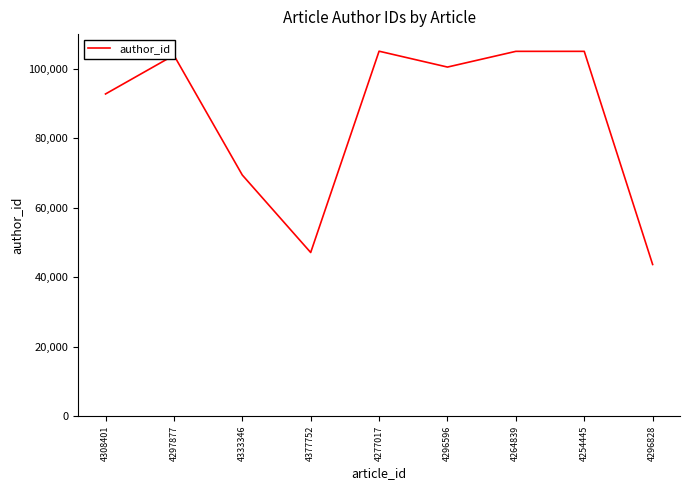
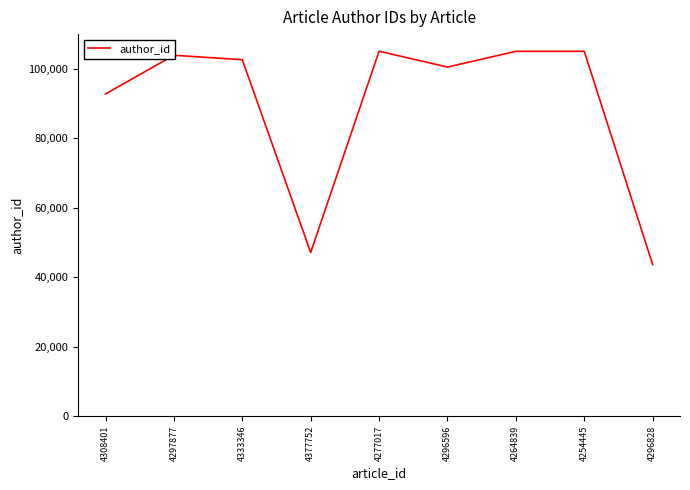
  {
    "4308401": "93,000",
-   "4333346": "69,000",
+   "4333346": "103,000",
    "4377752": "47,000",
    "4277017": "105,000",
    "4296596": "101,000",
    "4264839": "105,000",
    "4254445": "105,000",
    "4296828": "44,000"
  }
